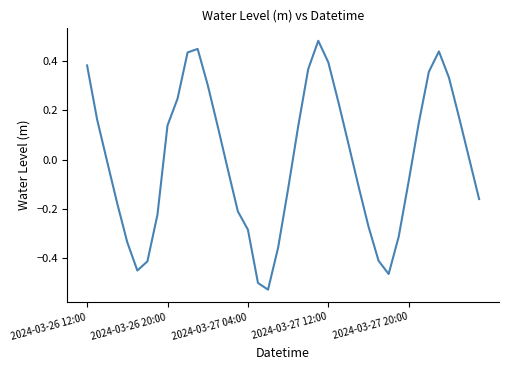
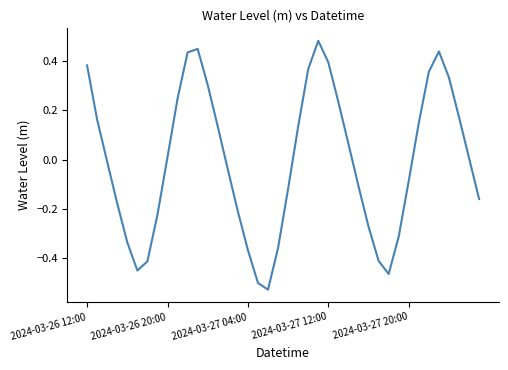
  {
    "2024-03-26 12:00": 0.38,
-   "2024-03-26 20:00": 0.14,
-   "2024-03-27 04:00": -0.28,
+   "2024-03-26 20:00": 0.01,
+   "2024-03-27 04:00": -0.37,
    "2024-03-27 12:00": 0.39,
    "2024-03-27 20:00": -0.09
  }
